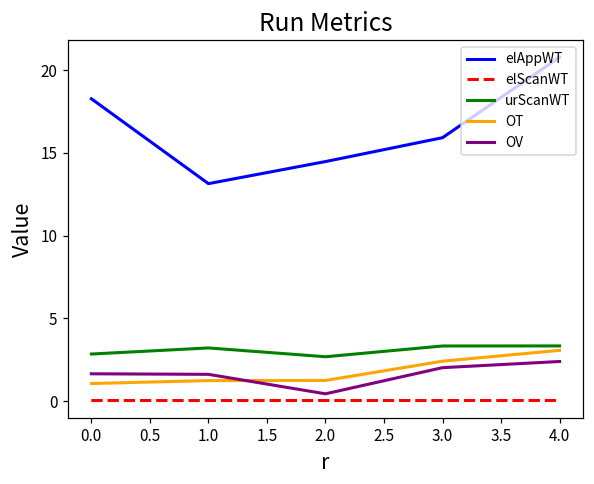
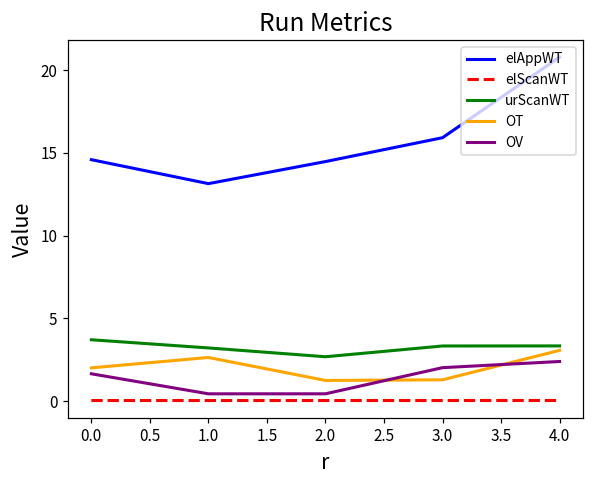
  {
    "elAppWT": {
-     "0.0": 18.3,
+     "0.0": 14.6,
      "1.0": 13.1,
      "2.0": 14.5,
      "3.0": 15.9
    },
    "elScanWT": {
      "0.0": 0.0,
      "1.0": 0.0,
      "2.0": 0.0,
      "3.0": 0.0,
      "4.0": 0.0
    },
    "urScanWT": {
-     "0.0": 2.9,
+     "0.0": 3.7,
      "1.0": 3.2,
      "2.0": 2.7,
      "3.0": 3.3,
      "4.0": 3.3
    },
    "OT": {
-     "0.0": 1.1,
-     "1.0": 1.2,
+     "0.0": 2.0,
+     "1.0": 2.6,
      "2.0": 1.3,
-     "3.0": 2.4,
+     "3.0": 1.3,
      "4.0": 3.1
    },
    "OV": {
      "0.0": 1.7,
-     "1.0": 1.6,
+     "1.0": 0.4,
      "2.0": 0.4,
      "3.0": 2.0,
      "4.0": 2.4
    }
  }
